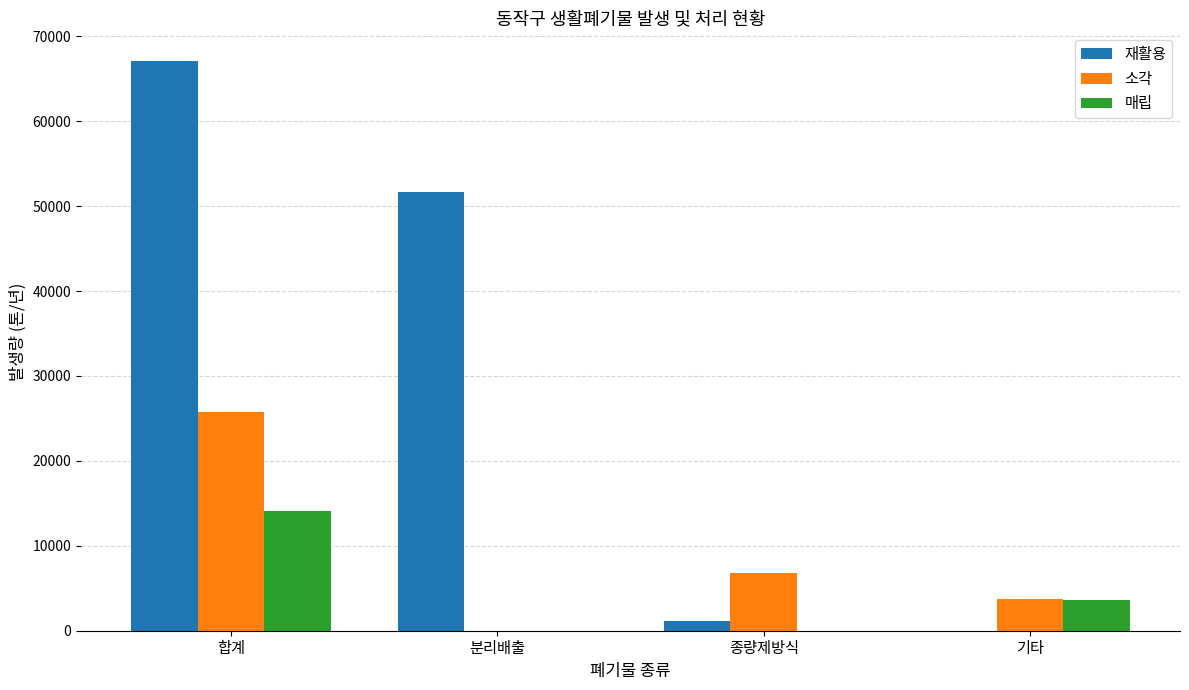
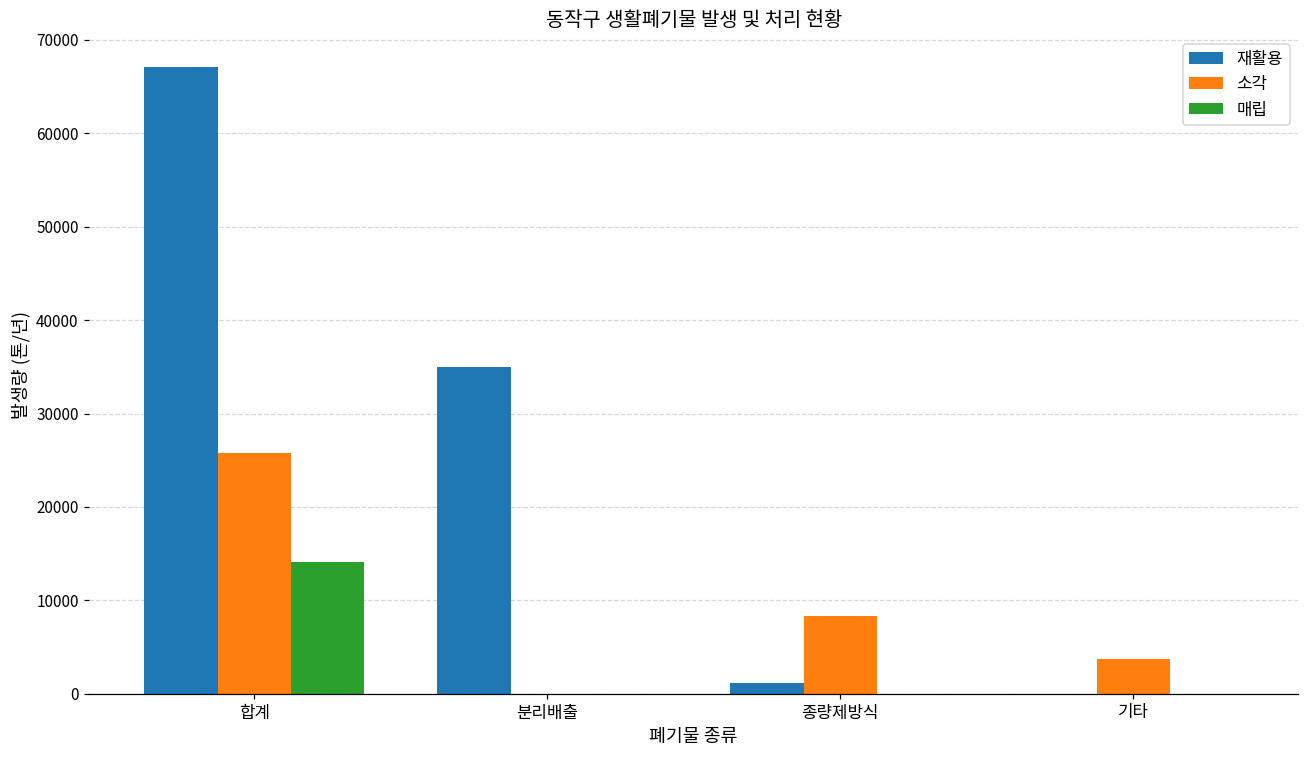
  {
    "재활용": {
      "합계": 67000,
-     "분리배출": 52000,
+     "분리배출": 35000,
      "종량제방식": 1000,
      "기타": 0
    },
    "소각": {
      "합계": 26000,
      "분리배출": 0,
-     "종량제방식": 7000,
+     "종량제방식": 8000,
      "기타": 4000
    },
    "매립": {
      "합계": 14000,
      "분리배출": 0,
      "종량제방식": 0,
-     "기타": 4000
+     "기타": 0
    }
  }
